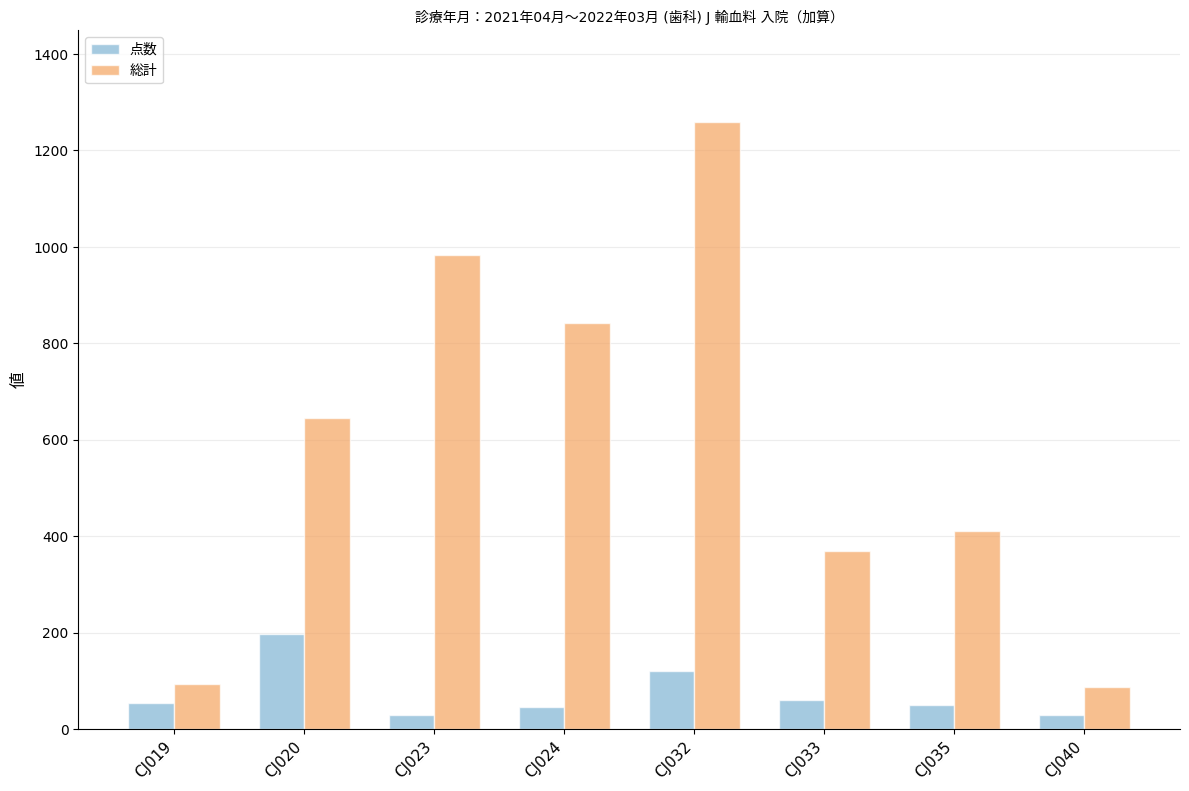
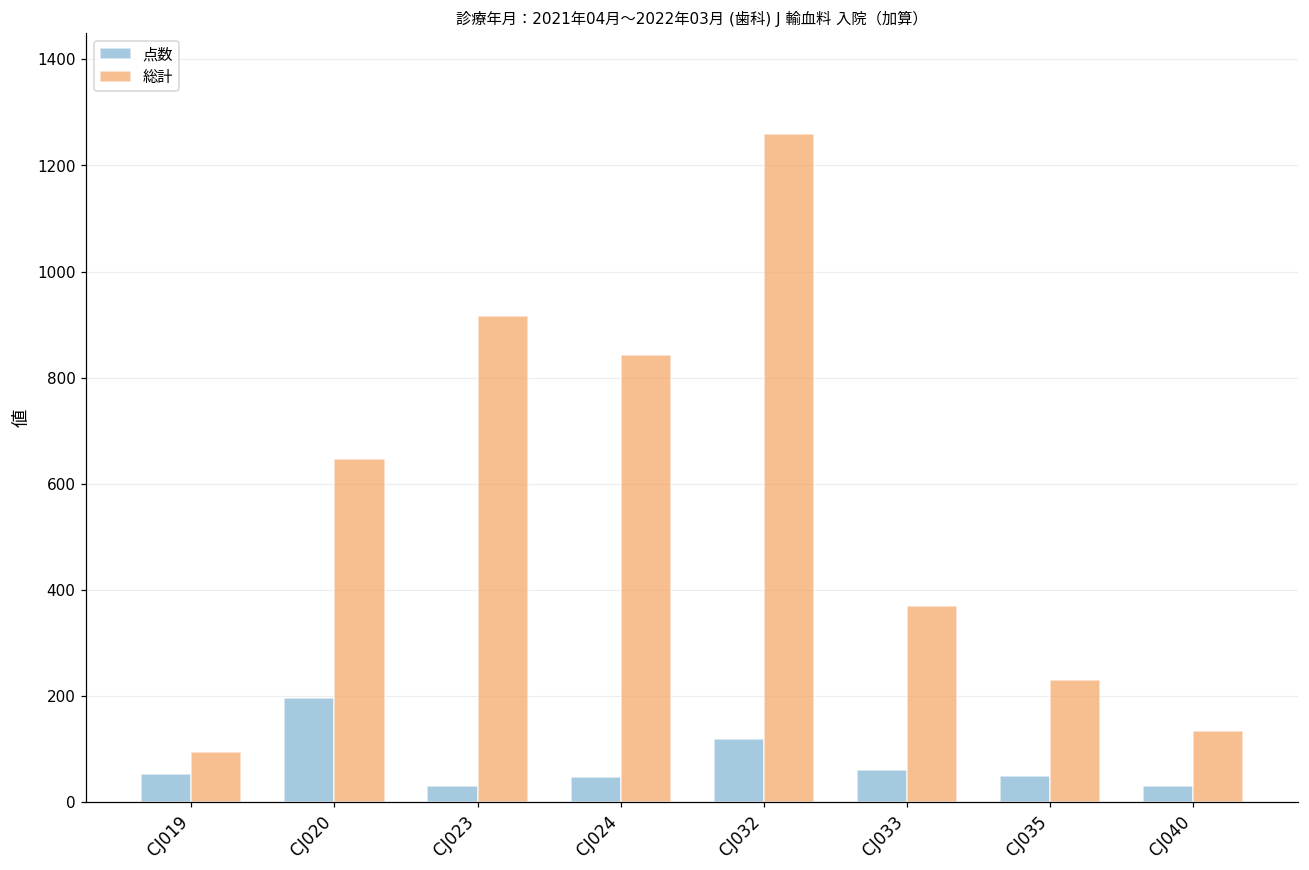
  {
    "点数": {
      "CJ019": 50,
      "CJ020": 200,
      "CJ023": 30,
      "CJ024": 50,
      "CJ032": 120,
      "CJ033": 60,
      "CJ035": 50,
      "CJ040": 30
    },
    "総計": {
      "CJ019": 90,
      "CJ020": 650,
-     "CJ023": 980,
+     "CJ023": 920,
      "CJ024": 840,
      "CJ032": 1260,
      "CJ033": 370,
-     "CJ035": 410,
-     "CJ040": 90
+     "CJ035": 230,
+     "CJ040": 140
    }
  }
